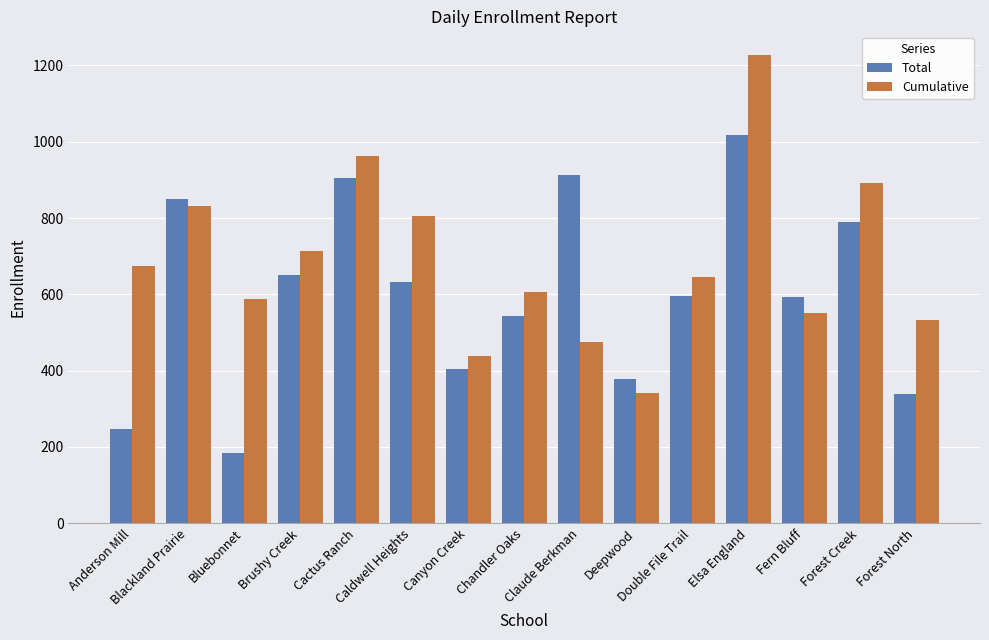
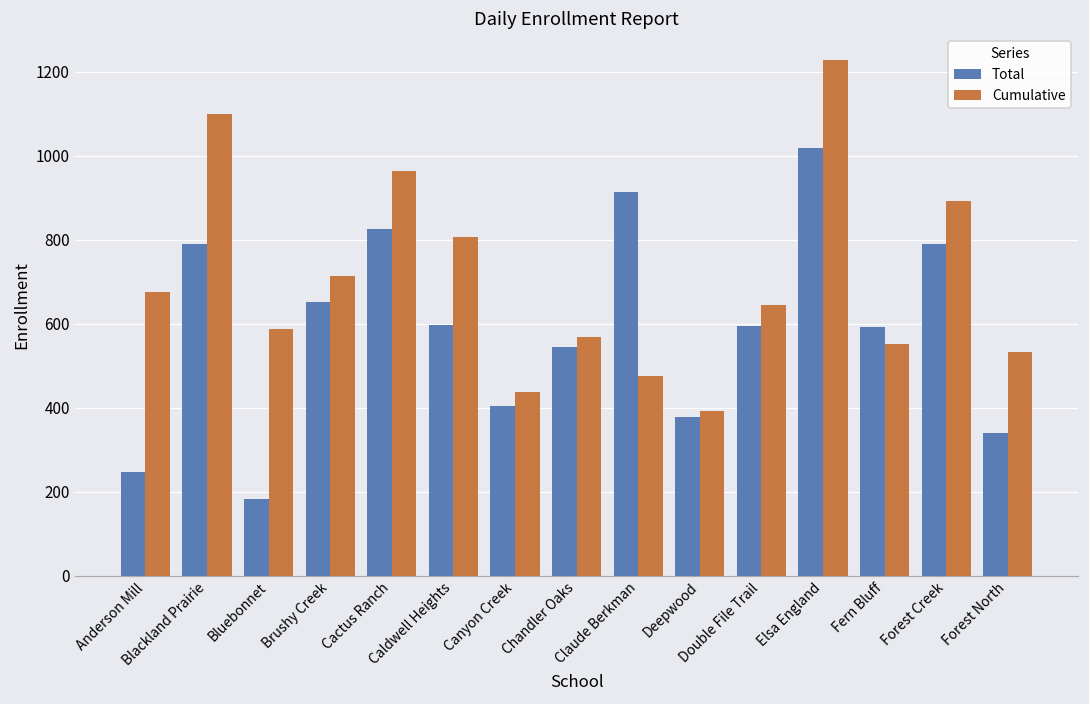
  {
    "Total": {
      "Anderson Mill": 250,
-     "Blackland Prairie": 850,
+     "Blackland Prairie": 790,
      "Bluebonnet": 180,
      "Brushy Creek": 650,
-     "Cactus Ranch": 910,
-     "Caldwell Heights": 630,
+     "Cactus Ranch": 830,
+     "Caldwell Heights": 600,
      "Canyon Creek": 400,
      "Chandler Oaks": 540,
      "Claude Berkman": 910,
      "Deepwood": 380,
      "Double File Trail": 600,
      "Elsa England": 1020,
      "Fern Bluff": 590,
      "Forest Creek": 790,
      "Forest North": 340
    },
    "Cumulative": {
      "Anderson Mill": 670,
-     "Blackland Prairie": 830,
+     "Blackland Prairie": 1100,
      "Bluebonnet": 590,
      "Brushy Creek": 710,
      "Cactus Ranch": 960,
      "Caldwell Heights": 810,
      "Canyon Creek": 440,
-     "Chandler Oaks": 610,
+     "Chandler Oaks": 570,
      "Claude Berkman": 480,
-     "Deepwood": 340,
+     "Deepwood": 390,
      "Double File Trail": 650,
      "Elsa England": 1230,
      "Fern Bluff": 550,
      "Forest Creek": 890,
      "Forest North": 530
    }
  }
